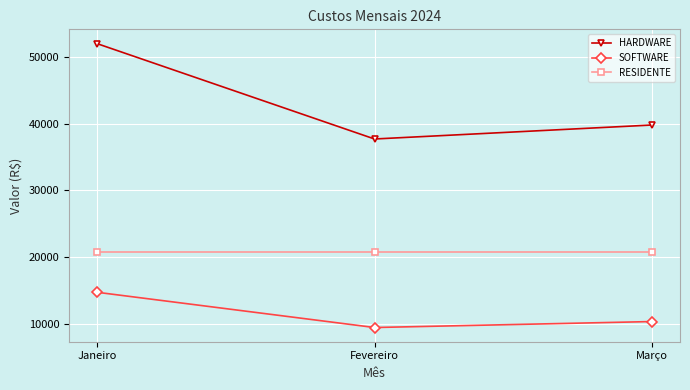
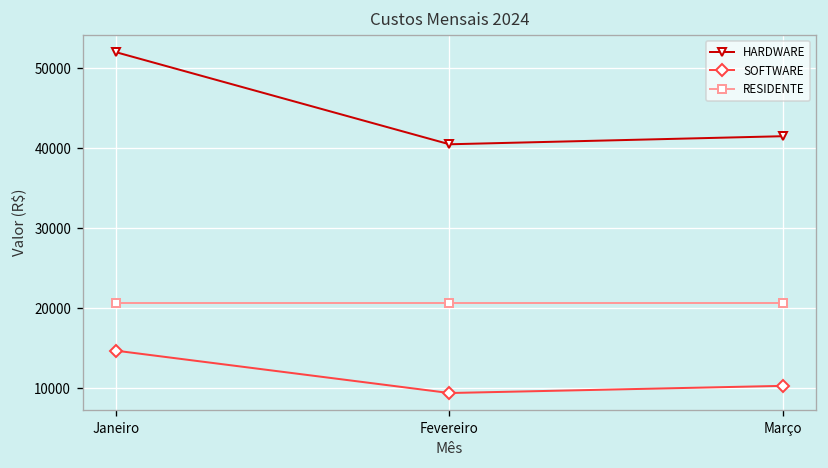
  {
    "HARDWARE": {
      "Janeiro": 52000,
-     "Fevereiro": 38000,
-     "Março": 40000
+     "Fevereiro": 40000,
+     "Março": 41000
    },
    "SOFTWARE": {
      "Janeiro": 15000,
      "Fevereiro": 9000,
      "Março": 10000
    },
    "RESIDENTE": {
      "Janeiro": 21000,
      "Fevereiro": 21000,
      "Março": 21000
    }
  }
